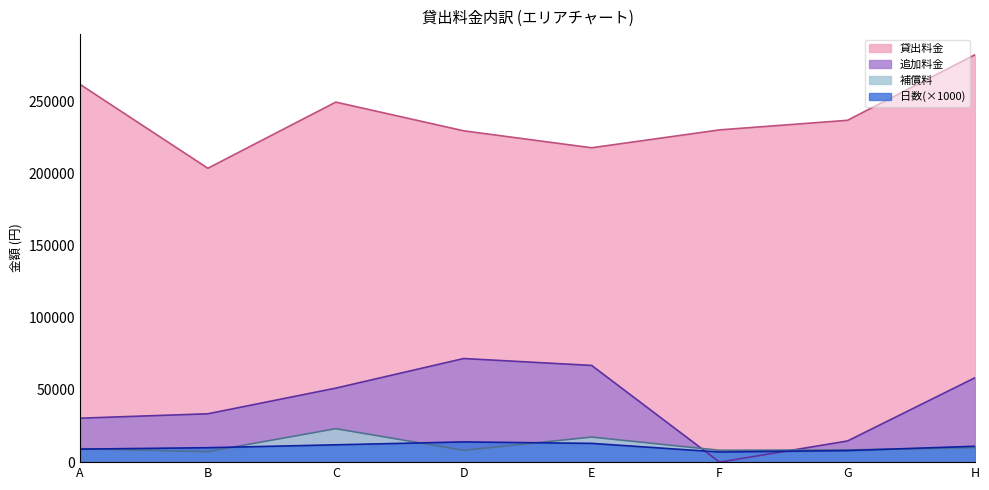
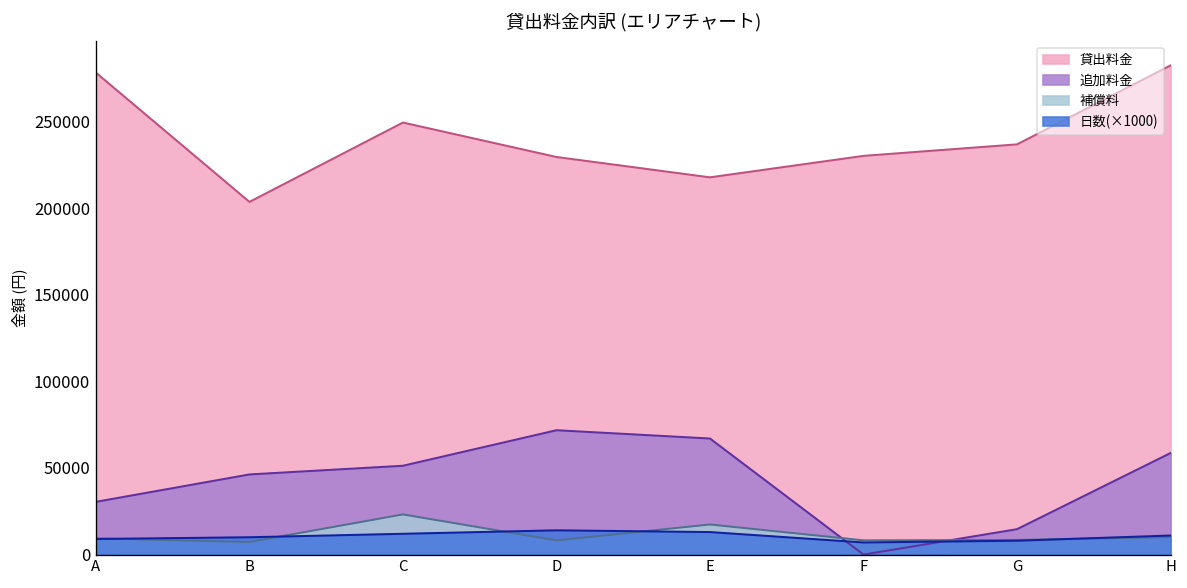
  {
    "貸出料金": {
-     "A": 262000,
+     "A": 278000,
      "B": 204000,
      "C": 249000,
      "D": 230000,
      "E": 218000,
      "F": 230000,
      "G": 237000,
      "H": 282000
    },
    "追加料金": {
      "A": 30000,
-     "B": 33000,
+     "B": 46000,
      "C": 51000,
      "D": 72000,
      "E": 67000,
      "F": 0,
      "G": 15000,
      "H": 59000
    },
    "補償料": {
      "B": 7000,
      "C": 23000,
      "D": 8000,
      "E": 17000
    },
    "日数(×1000)": {
      "B": 10000,
      "C": 12000,
      "D": 14000,
      "E": 13000
    }
  }
